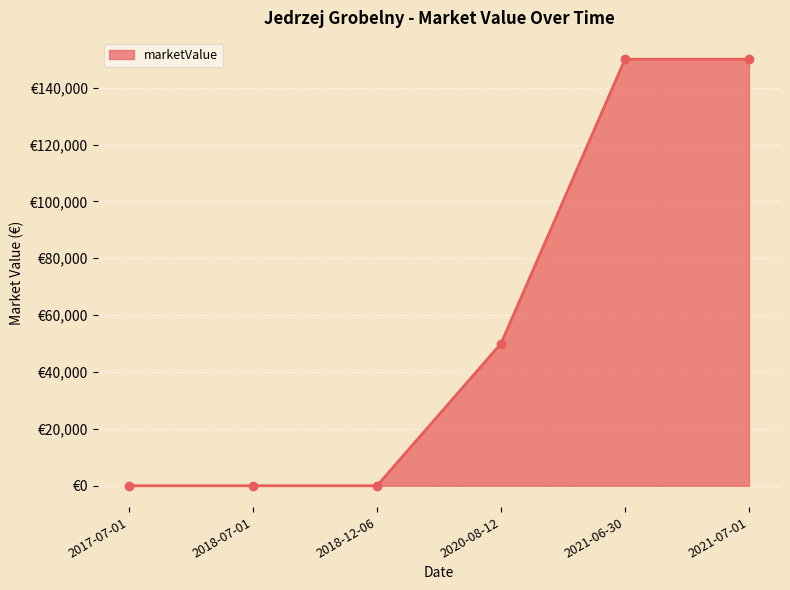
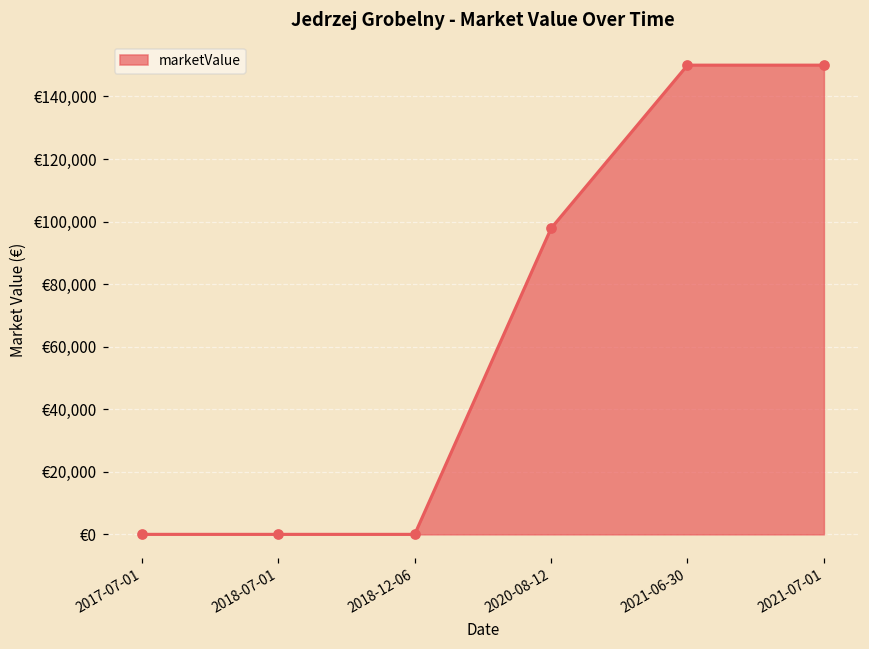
  {
    "2017-07-01": "€0",
    "2018-07-01": "€0",
    "2018-12-06": "€0",
-   "2020-08-12": "€50,000",
+   "2020-08-12": "€98,000",
    "2021-06-30": "€150,000",
    "2021-07-01": "€150,000"
  }
